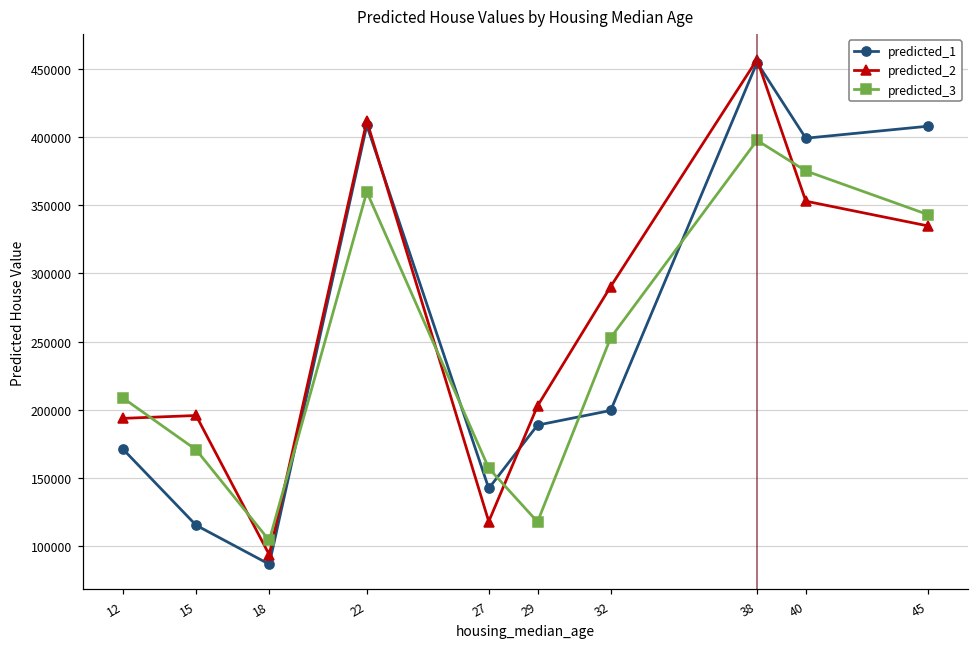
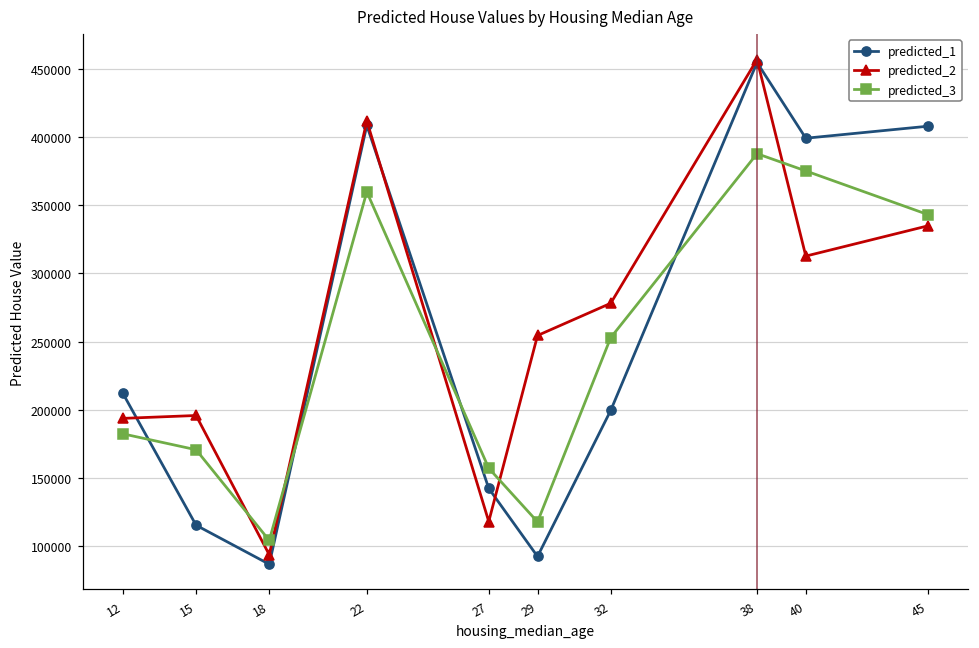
  {
    "predicted_1": {
-     "12": 171000,
+     "12": 212000,
      "15": 115000,
      "18": 87000,
      "22": 409000,
      "27": 142000,
-     "29": 189000,
+     "29": 92000,
      "32": 199000,
      "38": 455000,
      "40": 399000,
      "45": 408000
    },
    "predicted_2": {
      "12": 194000,
      "15": 196000,
      "18": 94000,
      "22": 412000,
      "27": 118000,
-     "29": 203000,
-     "32": 290000,
+     "29": 254000,
+     "32": 278000,
      "38": 457000,
-     "40": 353000,
+     "40": 313000,
      "45": 335000
    },
    "predicted_3": {
-     "12": 209000,
+     "12": 182000,
      "15": 171000,
      "18": 104000,
      "22": 360000,
      "27": 157000,
      "29": 118000,
      "32": 253000,
-     "38": 398000,
+     "38": 388000,
      "40": 375000,
      "45": 343000
    }
  }
